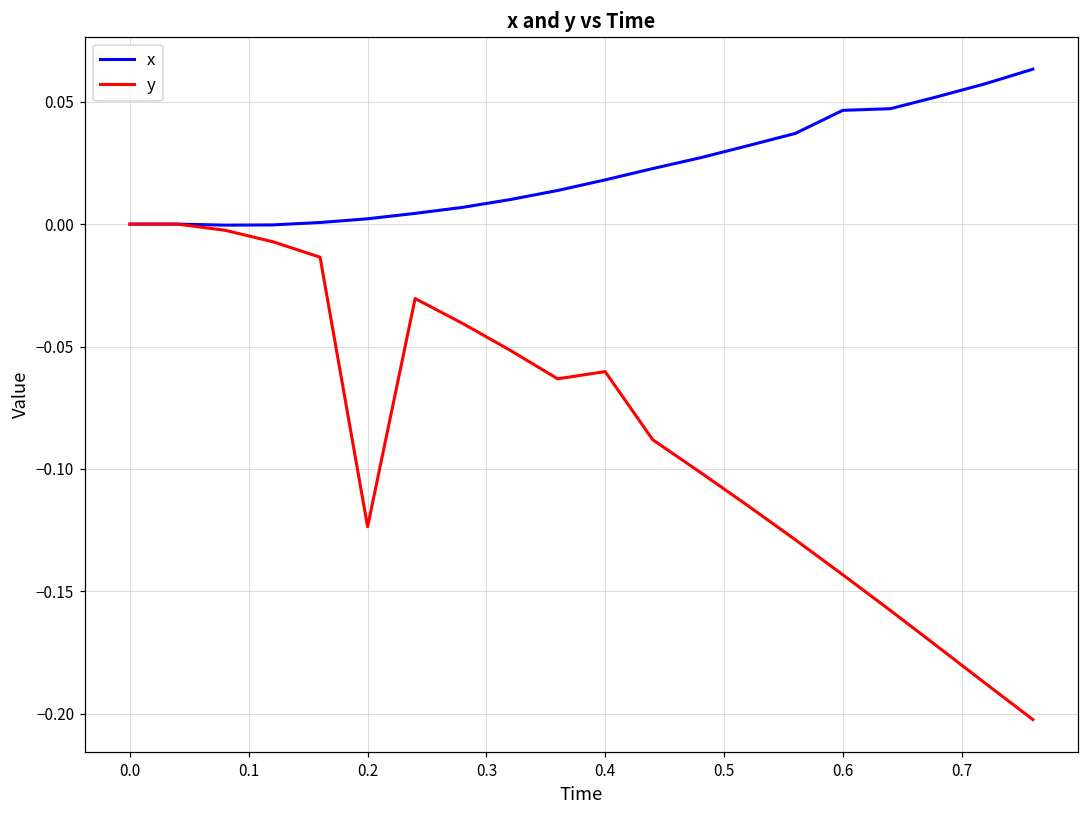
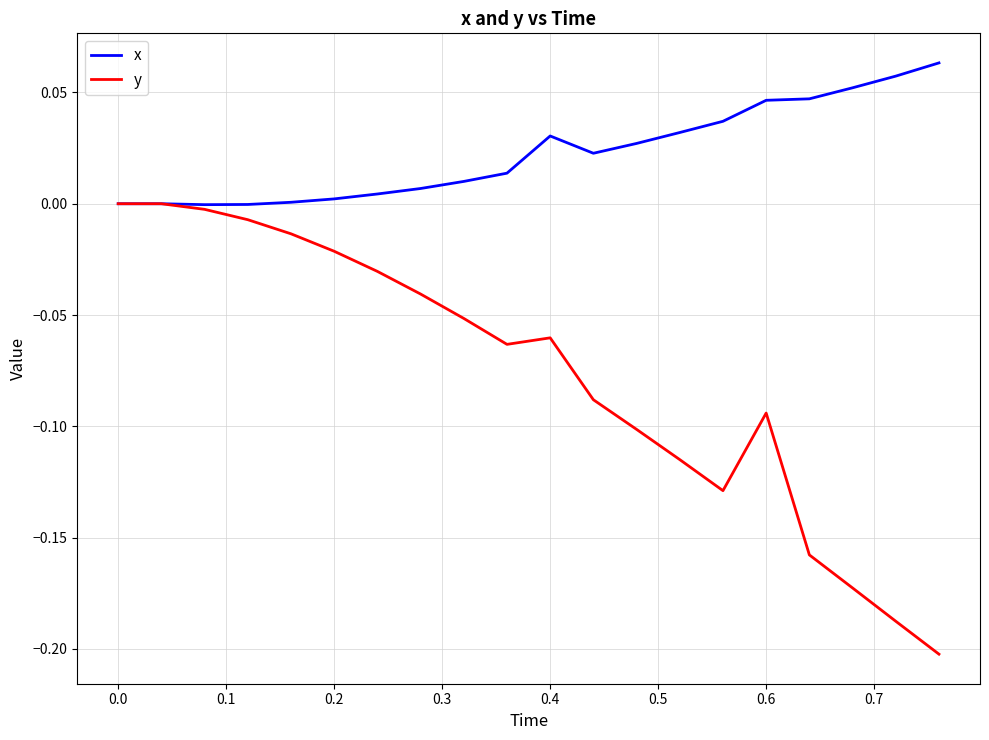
  {
    "x": {
      "0.2": 0.002,
-     "0.4": 0.018,
+     "0.4": 0.030,
      "0.6": 0.046
    },
    "y": {
-     "0.2": -0.124,
+     "0.2": -0.021,
      "0.4": -0.060,
-     "0.6": -0.143
+     "0.6": -0.094
    }
  }
